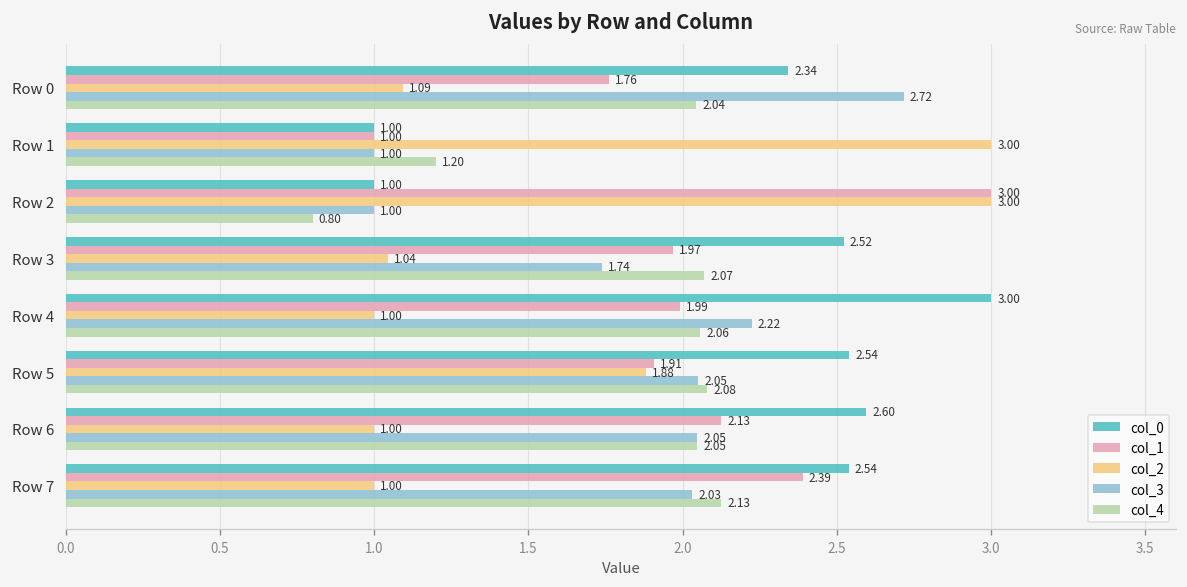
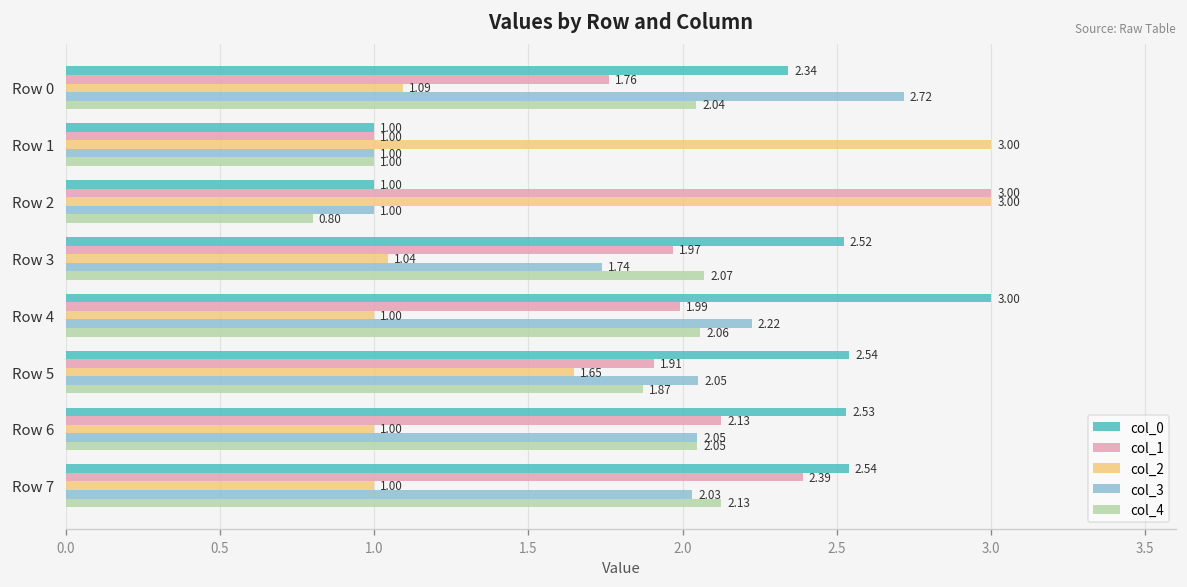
  {
    "col_0": {
      "Row 0": 2.34,
      "Row 2": 1.00,
      "Row 3": 2.52,
      "Row 4": 3.00,
      "Row 5": 2.54,
-     "Row 6": 2.60,
+     "Row 6": 2.53,
      "Row 7": 2.54
    },
    "col_1": {
      "Row 0": 1.76,
      "Row 3": 1.97,
      "Row 4": 1.99,
      "Row 6": 2.13,
      "Row 7": 2.39
    },
    "col_2": {
      "Row 0": 1.09,
      "Row 1": 3.00,
      "Row 3": 1.04,
      "Row 4": 1.00,
-     "Row 5": 1.88,
+     "Row 5": 1.65,
      "Row 6": 1.00,
      "Row 7": 1.00
    },
    "col_3": {
      "Row 0": 2.72,
      "Row 1": 1.00,
      "Row 2": 1.00,
      "Row 3": 1.74,
      "Row 4": 2.22,
      "Row 7": 2.03
    },
    "col_4": {
      "Row 0": 2.04,
-     "Row 1": 1.20,
+     "Row 1": 1.00,
      "Row 2": 0.80,
      "Row 3": 2.07,
      "Row 4": 2.06,
-     "Row 5": 2.08,
+     "Row 5": 1.87,
      "Row 7": 2.13
    }
  }
